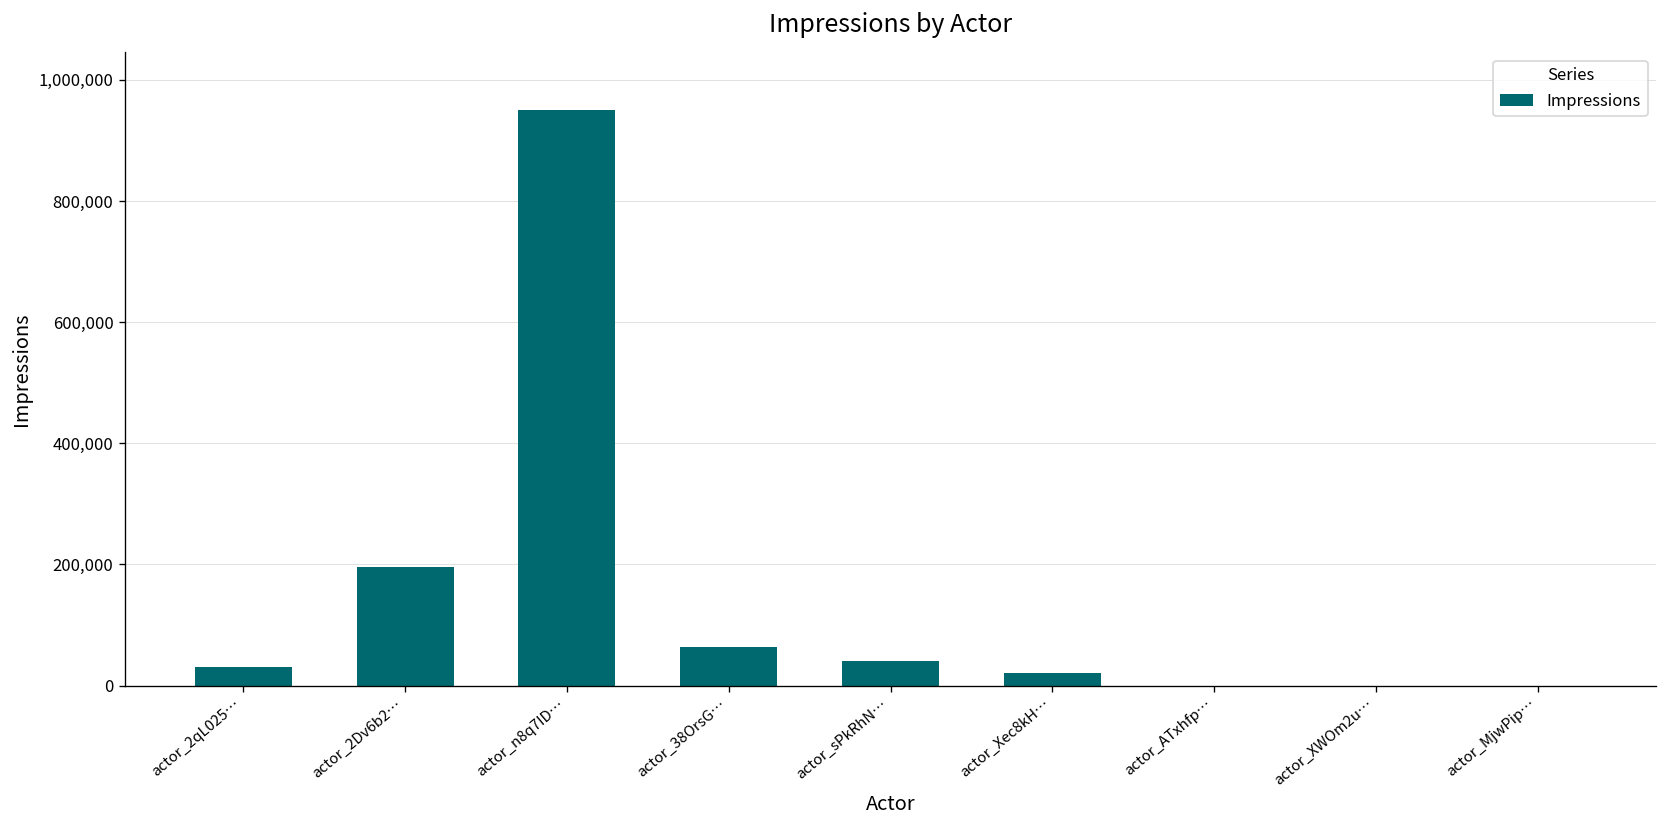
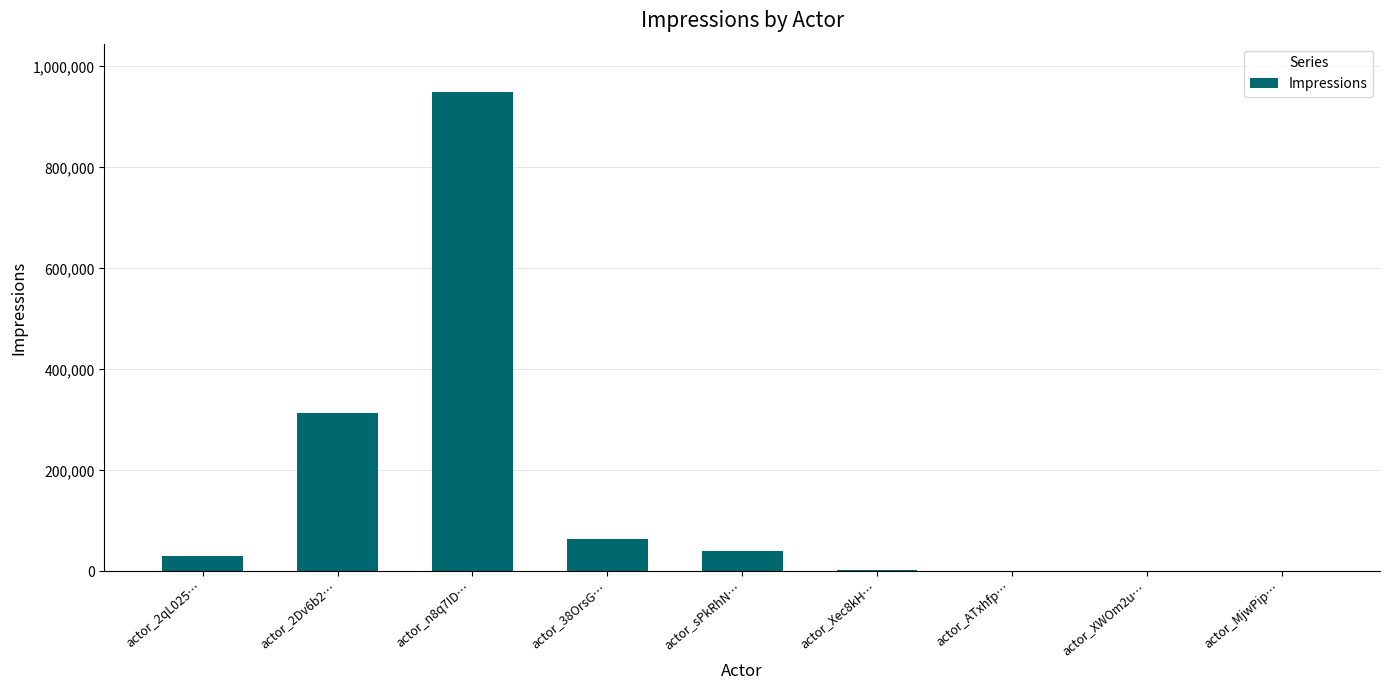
  {
    "actor_2qL025…": "30,000",
-   "actor_2Dv6b2…": "200,000",
+   "actor_2Dv6b2…": "310,000",
    "actor_n8q7ID…": "950,000",
    "actor_38OrsG…": "60,000",
    "actor_sPkRhN…": "40,000",
-   "actor_Xec8kH…": "20,000"
+   "actor_Xec8kH…": "0"
  }
